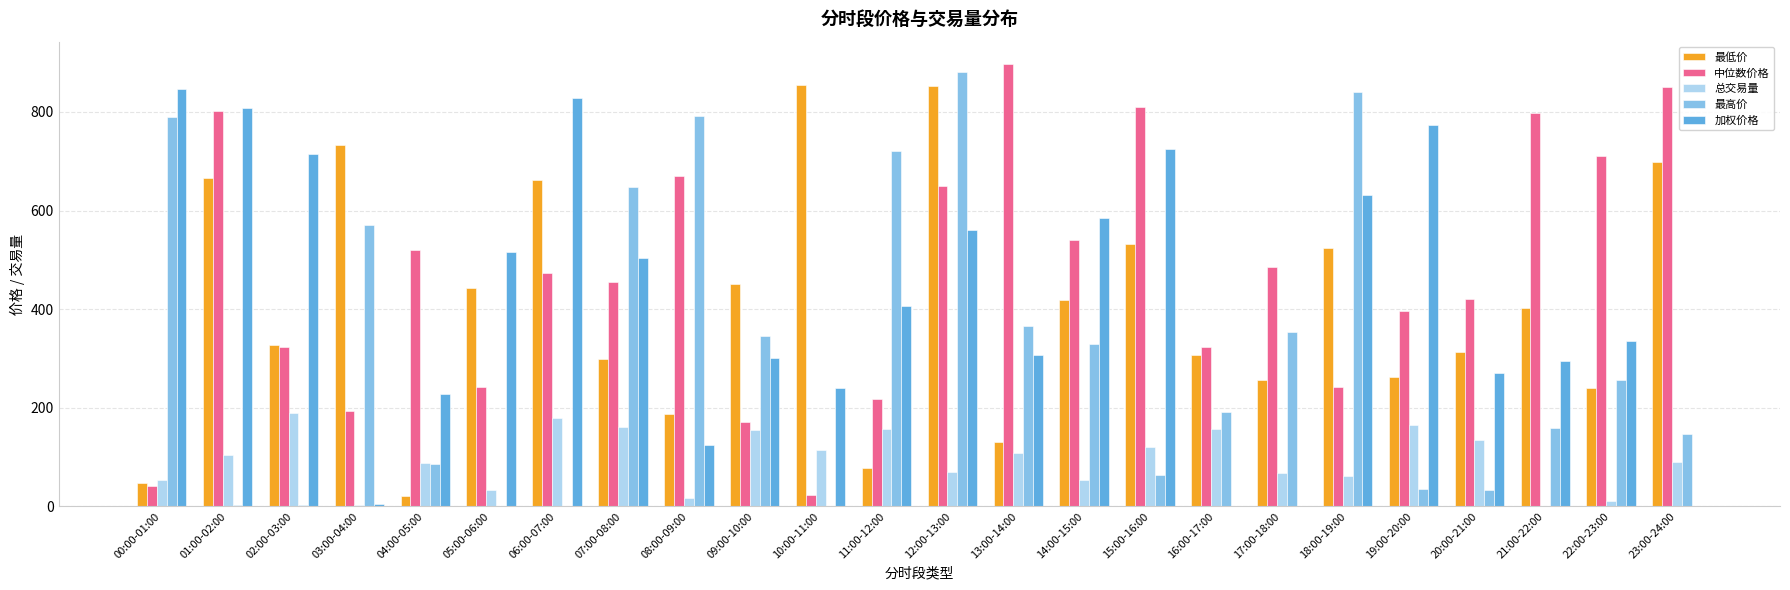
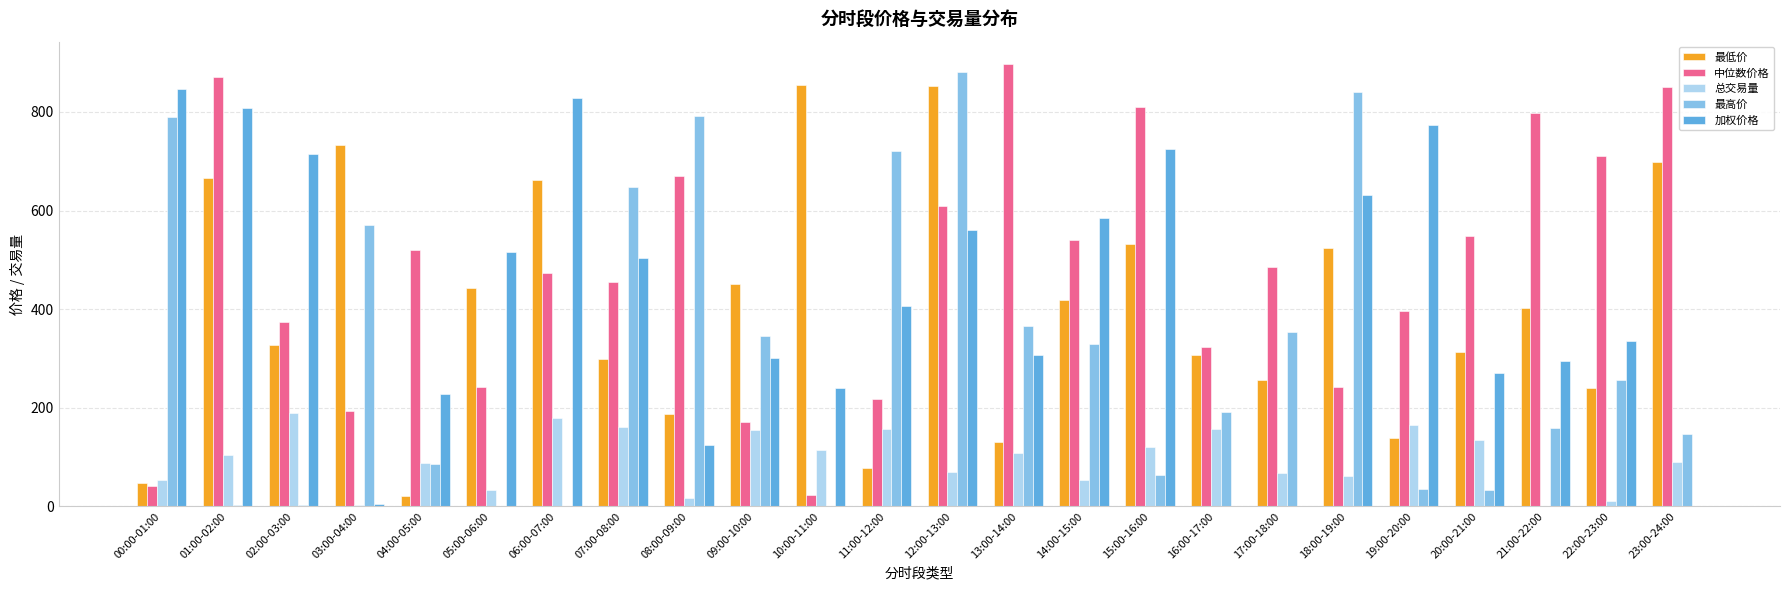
  {
    "最低价": {
      "00:00-01:00": 50,
      "01:00-02:00": 670,
      "02:00-03:00": 330,
      "03:00-04:00": 730,
      "04:00-05:00": 20,
      "05:00-06:00": 440,
      "06:00-07:00": 660,
      "07:00-08:00": 300,
      "08:00-09:00": 190,
      "09:00-10:00": 450,
      "10:00-11:00": 860,
      "11:00-12:00": 80,
      "12:00-13:00": 850,
      "13:00-14:00": 130,
      "14:00-15:00": 420,
      "15:00-16:00": 530,
      "16:00-17:00": 310,
      "17:00-18:00": 260,
      "18:00-19:00": 520,
-     "19:00-20:00": 260,
+     "19:00-20:00": 140,
      "20:00-21:00": 310,
      "21:00-22:00": 400,
      "22:00-23:00": 240,
      "23:00-24:00": 700
    },
    "中位数价格": {
      "00:00-01:00": 40,
-     "01:00-02:00": 800,
-     "02:00-03:00": 320,
+     "01:00-02:00": 870,
+     "02:00-03:00": 370,
      "03:00-04:00": 190,
      "04:00-05:00": 520,
      "05:00-06:00": 240,
      "06:00-07:00": 470,
      "07:00-08:00": 450,
      "08:00-09:00": 670,
      "09:00-10:00": 170,
      "10:00-11:00": 20,
      "11:00-12:00": 220,
-     "12:00-13:00": 650,
+     "12:00-13:00": 610,
      "13:00-14:00": 900,
      "14:00-15:00": 540,
      "15:00-16:00": 810,
      "16:00-17:00": 320,
      "17:00-18:00": 490,
      "18:00-19:00": 240,
      "19:00-20:00": 400,
-     "20:00-21:00": 420,
+     "20:00-21:00": 550,
      "21:00-22:00": 800,
      "22:00-23:00": 710,
      "23:00-24:00": 850
    }
  }
